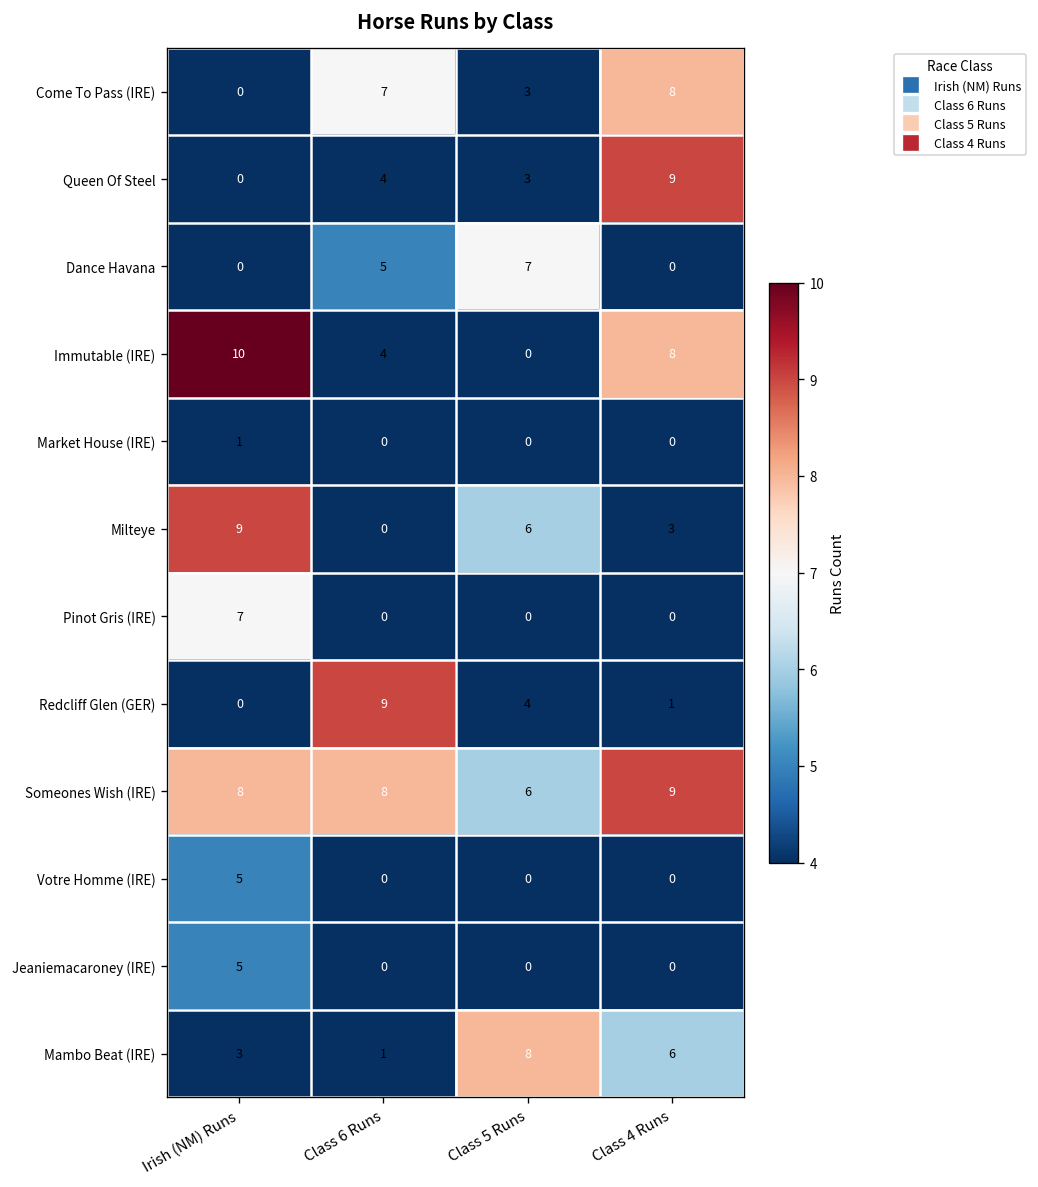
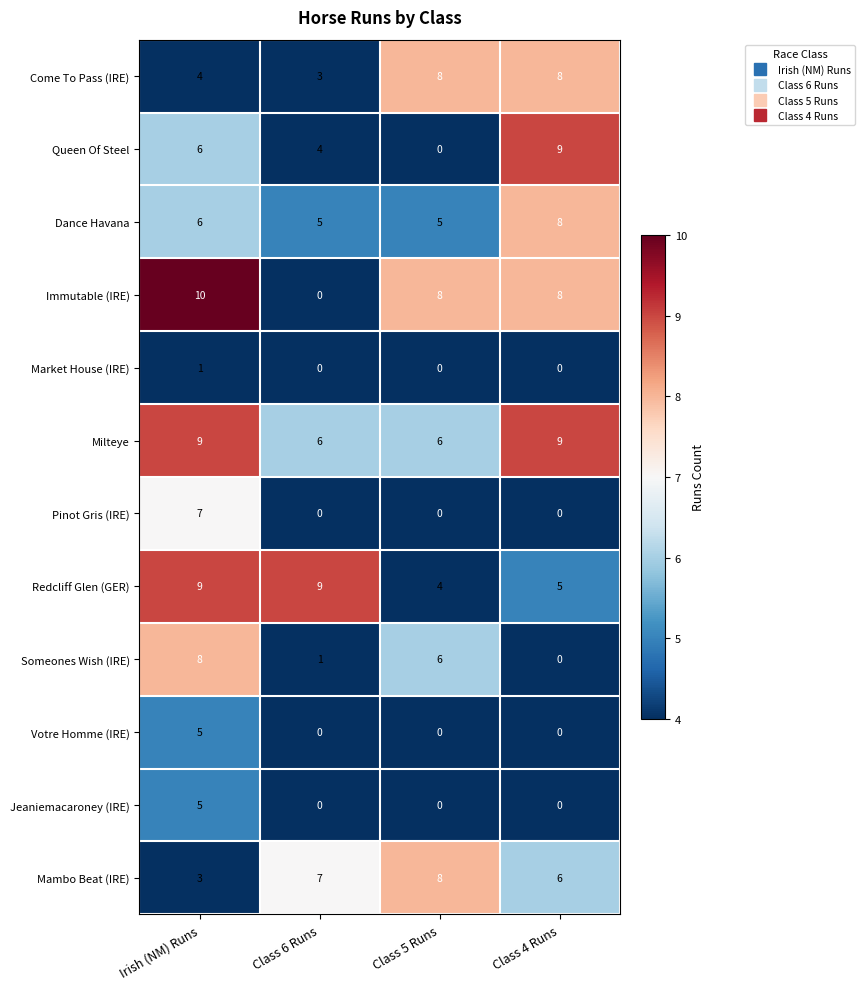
  {
    "Come To Pass (IRE)": {
-     "Irish (NM) Runs": 0,
-     "Class 6 Runs": 7,
-     "Class 5 Runs": 3,
+     "Irish (NM) Runs": 4,
+     "Class 6 Runs": 3,
+     "Class 5 Runs": 8,
      "Class 4 Runs": 8
    },
    "Queen Of Steel": {
-     "Irish (NM) Runs": 0,
+     "Irish (NM) Runs": 6,
      "Class 6 Runs": 4,
-     "Class 5 Runs": 3,
+     "Class 5 Runs": 0,
      "Class 4 Runs": 9
    },
    "Dance Havana": {
-     "Irish (NM) Runs": 0,
+     "Irish (NM) Runs": 6,
      "Class 6 Runs": 5,
-     "Class 5 Runs": 7,
-     "Class 4 Runs": 0
+     "Class 5 Runs": 5,
+     "Class 4 Runs": 8
    },
    "Immutable (IRE)": {
      "Irish (NM) Runs": 10,
-     "Class 6 Runs": 4,
-     "Class 5 Runs": 0,
+     "Class 6 Runs": 0,
+     "Class 5 Runs": 8,
      "Class 4 Runs": 8
    },
    "Market House (IRE)": {
      "Irish (NM) Runs": 1,
      "Class 6 Runs": 0,
      "Class 5 Runs": 0,
      "Class 4 Runs": 0
    },
    "Milteye": {
      "Irish (NM) Runs": 9,
-     "Class 6 Runs": 0,
+     "Class 6 Runs": 6,
      "Class 5 Runs": 6,
-     "Class 4 Runs": 3
+     "Class 4 Runs": 9
    },
    "Pinot Gris (IRE)": {
      "Irish (NM) Runs": 7,
      "Class 6 Runs": 0,
      "Class 5 Runs": 0,
      "Class 4 Runs": 0
    },
    "Redcliff Glen (GER)": {
-     "Irish (NM) Runs": 0,
+     "Irish (NM) Runs": 9,
      "Class 6 Runs": 9,
      "Class 5 Runs": 4,
-     "Class 4 Runs": 1
+     "Class 4 Runs": 5
    },
    "Someones Wish (IRE)": {
      "Irish (NM) Runs": 8,
-     "Class 6 Runs": 8,
+     "Class 6 Runs": 1,
      "Class 5 Runs": 6,
-     "Class 4 Runs": 9
+     "Class 4 Runs": 0
    },
    "Votre Homme (IRE)": {
      "Irish (NM) Runs": 5,
      "Class 6 Runs": 0,
      "Class 5 Runs": 0,
      "Class 4 Runs": 0
    },
    "Jeaniemacaroney (IRE)": {
      "Irish (NM) Runs": 5,
      "Class 6 Runs": 0,
      "Class 5 Runs": 0,
      "Class 4 Runs": 0
    },
    "Mambo Beat (IRE)": {
      "Irish (NM) Runs": 3,
-     "Class 6 Runs": 1,
+     "Class 6 Runs": 7,
      "Class 5 Runs": 8,
      "Class 4 Runs": 6
    }
  }
